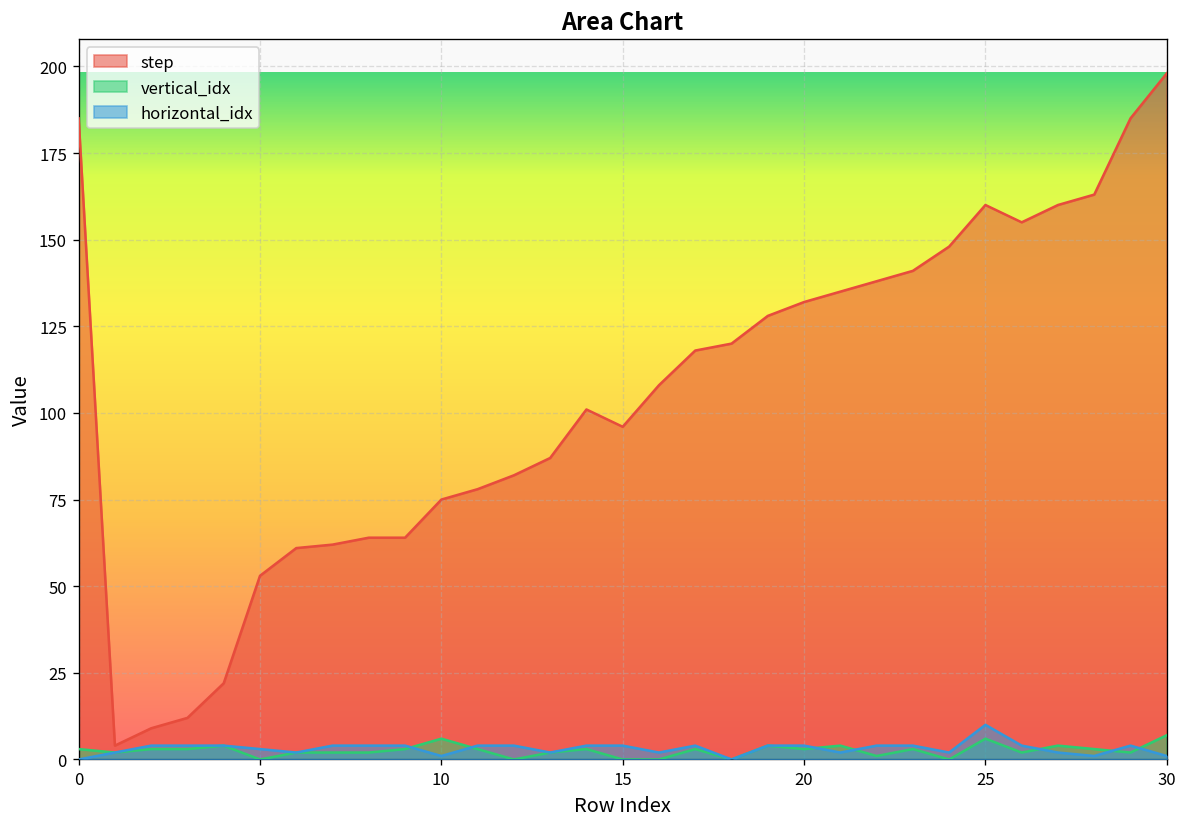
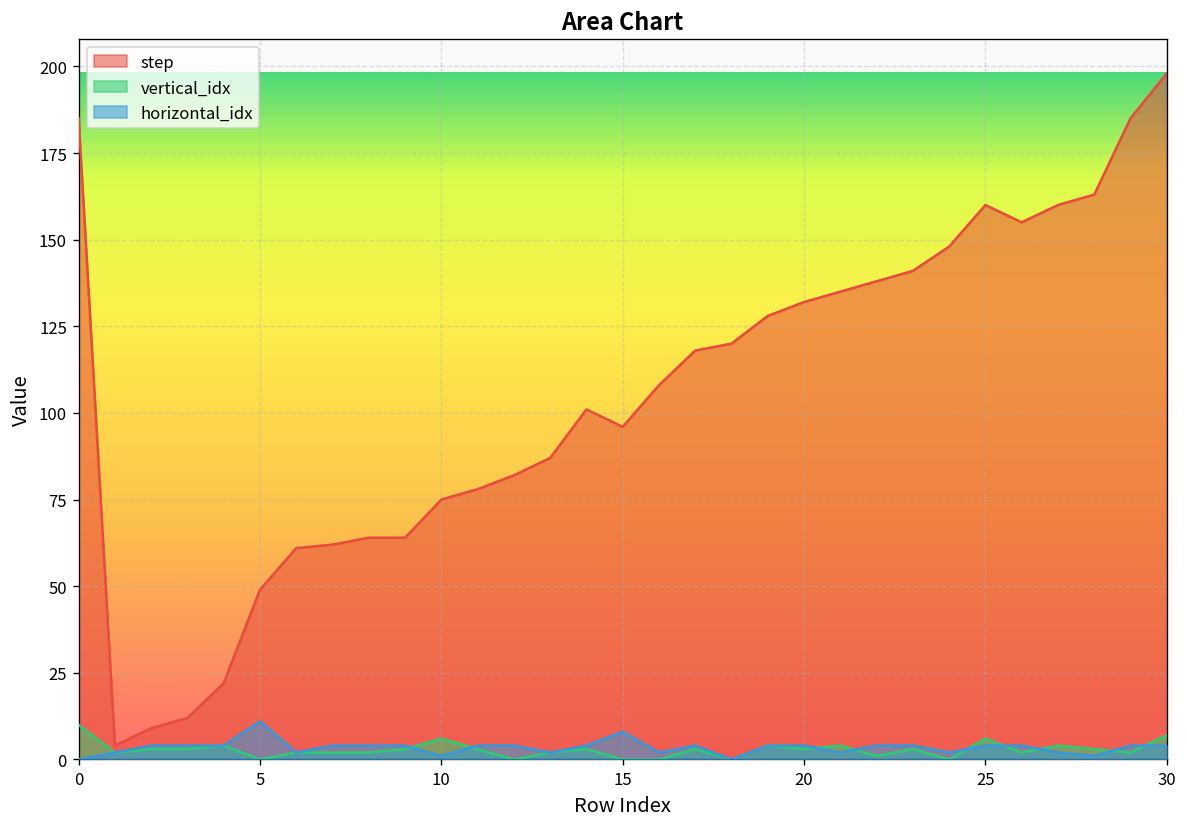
  {
    "step": {
      "0": 185,
-     "5": 53,
+     "5": 49,
      "10": 75,
      "15": 96,
      "20": 132,
      "25": 160,
      "30": 198
    },
    "vertical_idx": {
-     "0": 3,
+     "0": 10,
      "5": 0,
      "10": 6,
      "15": 0,
      "20": 3,
      "25": 6,
      "30": 7
    },
    "horizontal_idx": {
      "0": 0,
-     "5": 3,
+     "5": 11,
      "10": 1,
-     "15": 4,
+     "15": 8,
      "20": 4,
-     "25": 10,
-     "30": 1
+     "25": 4,
+     "30": 4
    }
  }
